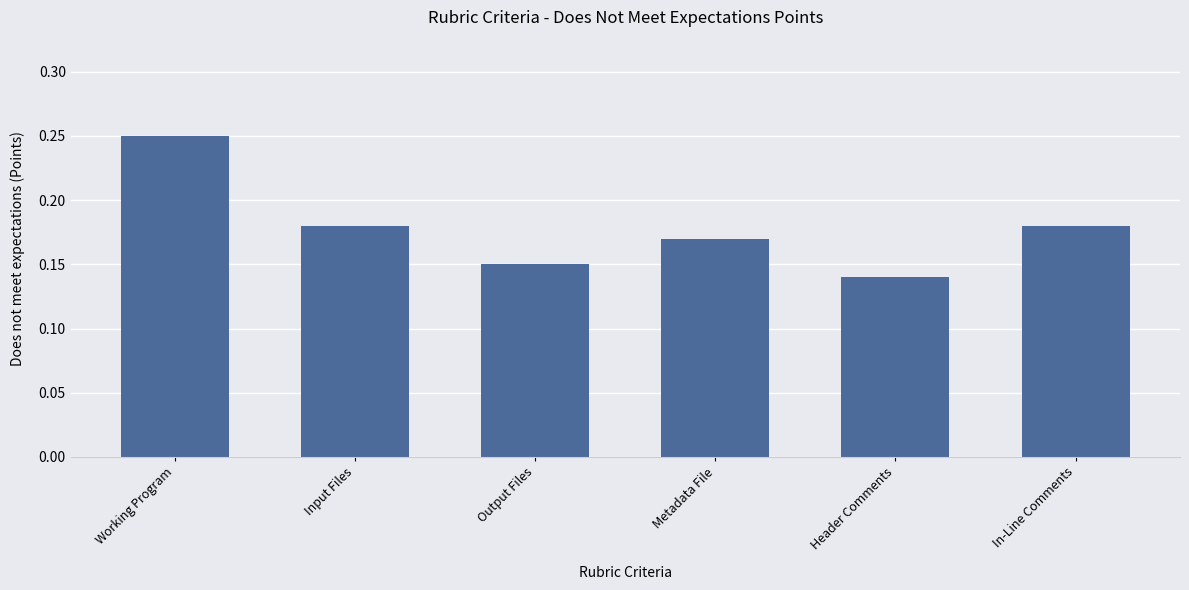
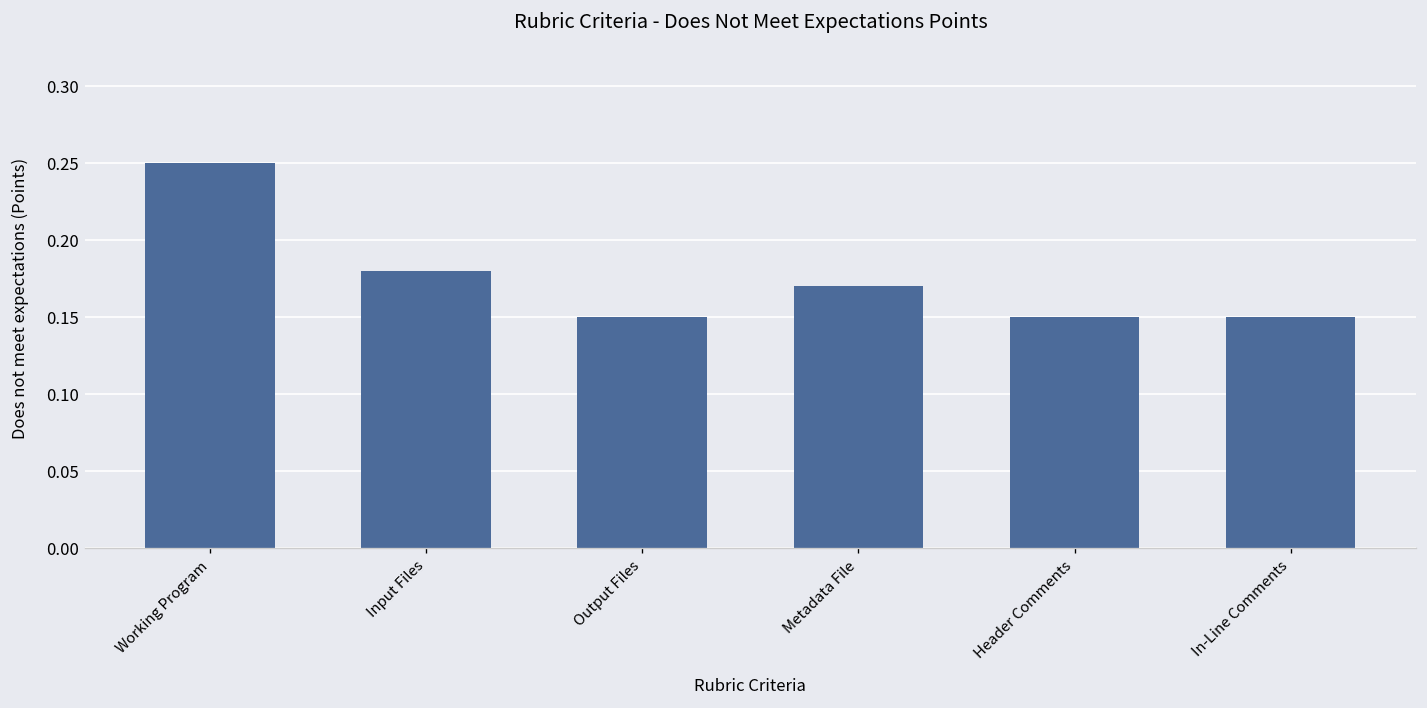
  {
    "Working Program": 0.25,
    "Input Files": 0.18,
    "Output Files": 0.15,
    "Metadata File": 0.17,
-   "Header Comments": 0.14,
-   "In-Line Comments": 0.18
+   "Header Comments": 0.15,
+   "In-Line Comments": 0.15
  }
